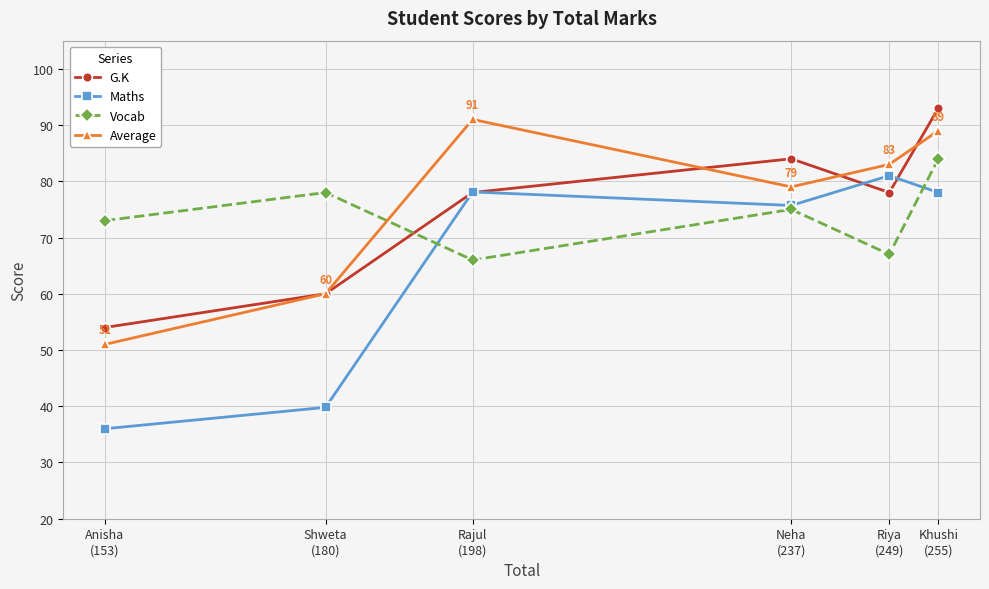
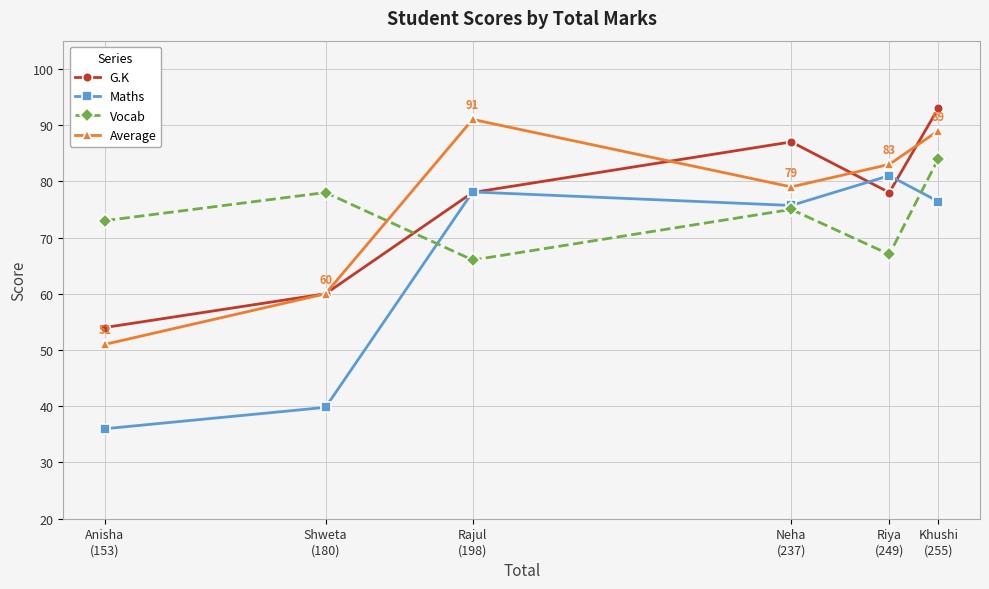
  {
    "G.K": {
-     "Neha (237)": 84,
+     "Neha (237)": 87,
      "Riya (249)": 78
    },
    "Maths": {
      "Anisha (153)": 36,
      "Shweta (180)": 40,
      "Neha (237)": 76,
      "Riya (249)": 81,
-     "Khushi (255)": 78
+     "Khushi (255)": 76
    },
    "Vocab": {
      "Anisha (153)": 73,
      "Shweta (180)": 78,
      "Rajul (198)": 66,
      "Neha (237)": 75,
      "Riya (249)": 67,
      "Khushi (255)": 84
    },
    "Average": {
      "Rajul (198)": 91,
      "Neha (237)": 79,
      "Riya (249)": 83
    }
  }
